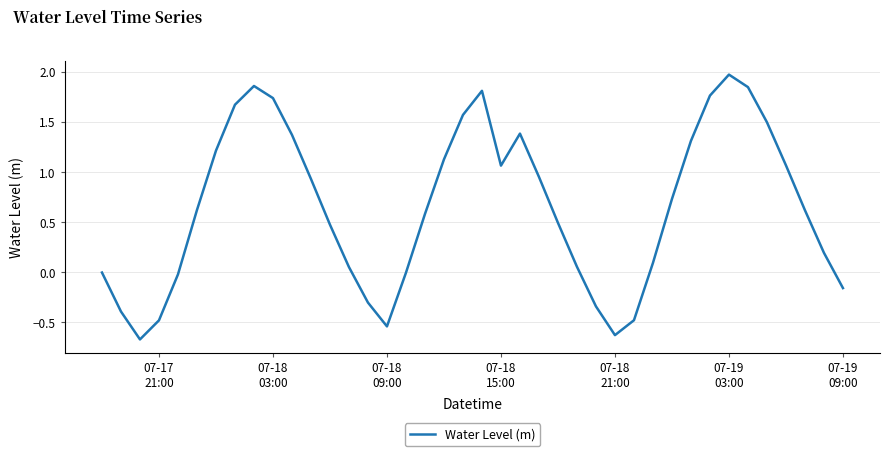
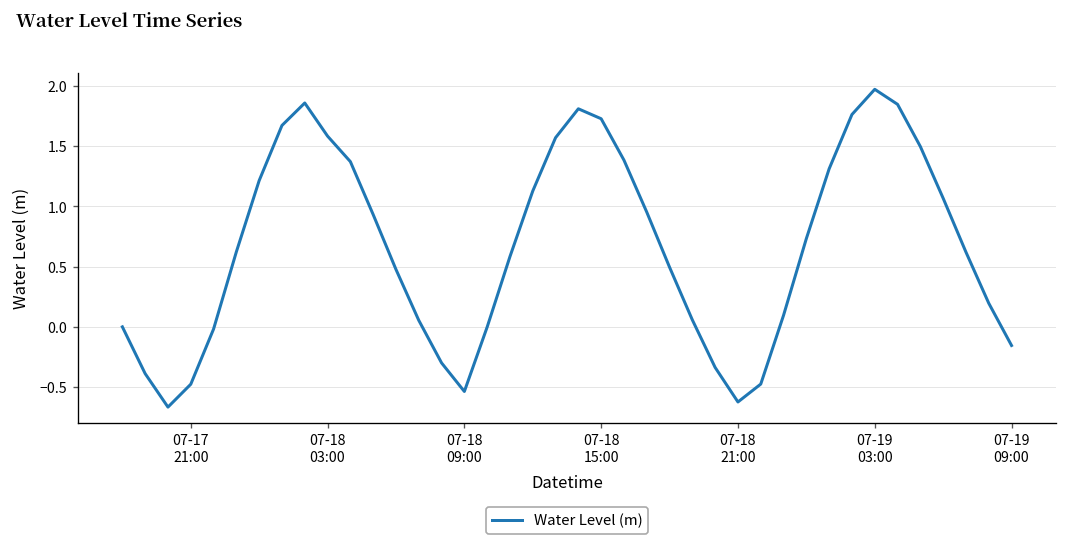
  {
    "07-17 21:00": -0.48,
-   "07-18 03:00": 1.74,
+   "07-18 03:00": 1.59,
    "07-18 09:00": -0.54,
-   "07-18 15:00": 1.07,
+   "07-18 15:00": 1.73,
    "07-18 21:00": -0.63,
    "07-19 03:00": 1.97,
    "07-19 09:00": -0.16
  }
